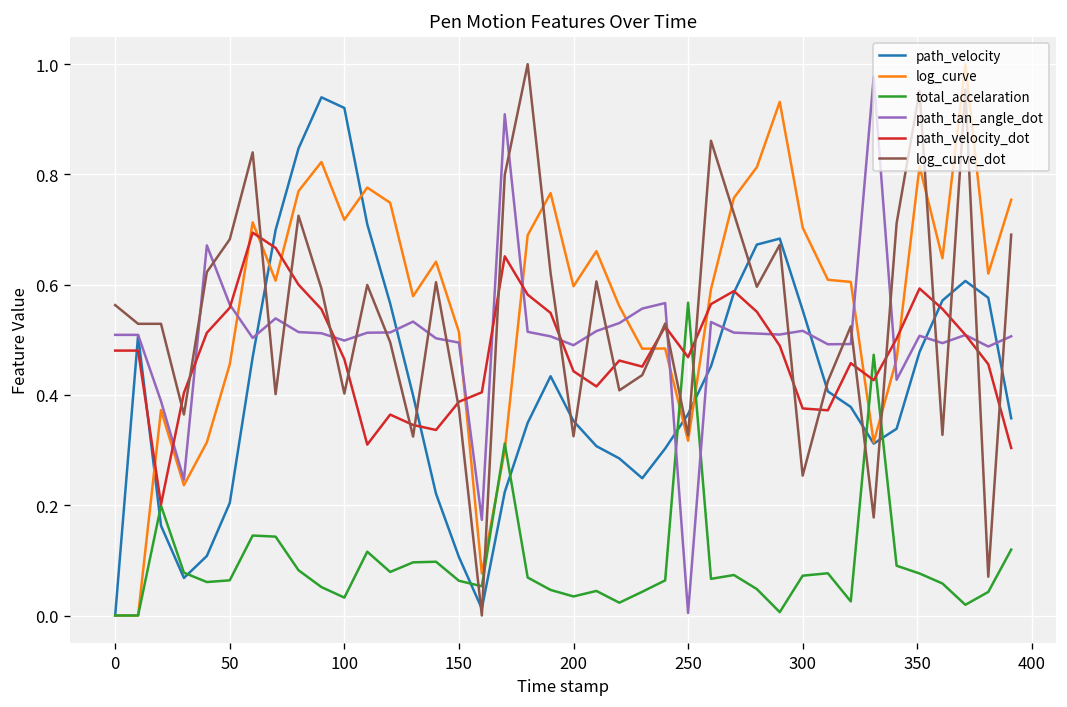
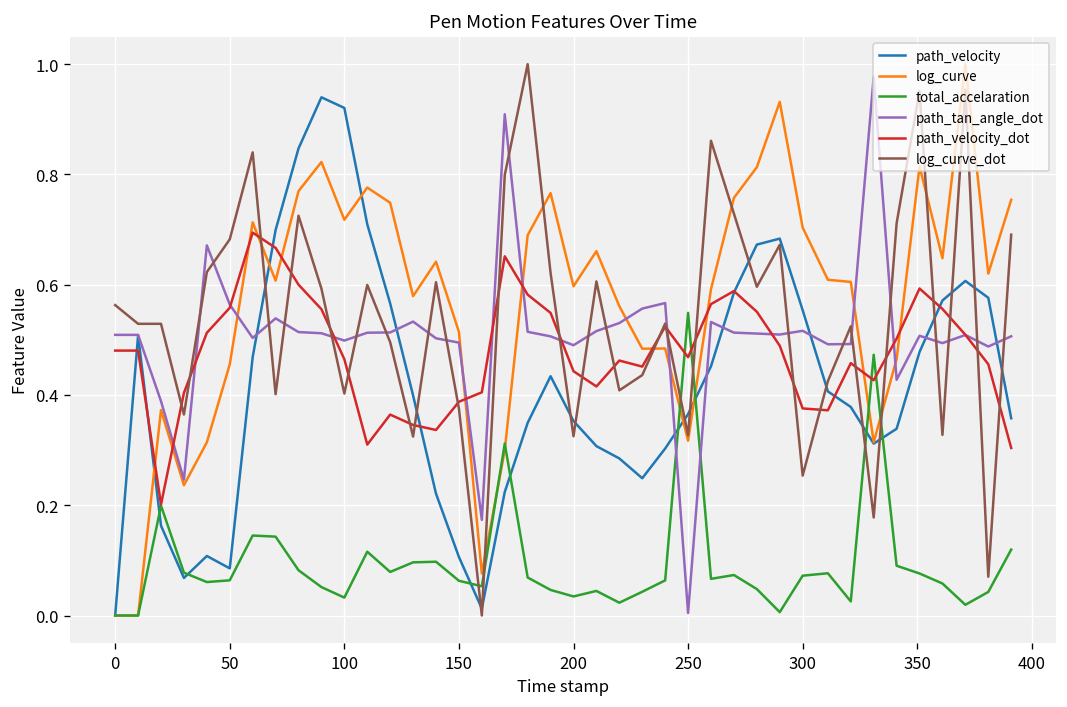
  {
    "path_velocity": {
-     "50": 0.20,
+     "50": 0.09,
      "100": 0.92,
      "150": 0.11,
      "200": 0.35,
      "250": 0.37,
      "300": 0.55
    },
    "log_curve": {
      "50": 0.46,
      "100": 0.72,
      "150": 0.51,
      "200": 0.60,
      "250": 0.32,
      "300": 0.70
    },
    "total_accelaration": {
      "50": 0.06,
      "100": 0.03,
      "150": 0.06,
      "200": 0.03,
-     "250": 0.57,
+     "250": 0.55,
      "300": 0.07
    },
    "path_tan_angle_dot": {
      "0": 0.51,
      "50": 0.56,
      "100": 0.50,
      "150": 0.49,
      "200": 0.49,
      "250": 0.00,
      "300": 0.52
    },
    "path_velocity_dot": {
      "0": 0.48,
      "50": 0.56,
      "100": 0.46,
      "150": 0.39,
      "200": 0.44,
      "250": 0.47,
      "300": 0.38
    },
    "log_curve_dot": {
      "0": 0.56,
      "50": 0.68,
      "100": 0.40,
      "150": 0.38,
      "200": 0.33,
      "250": 0.33,
      "300": 0.25
    }
  }
